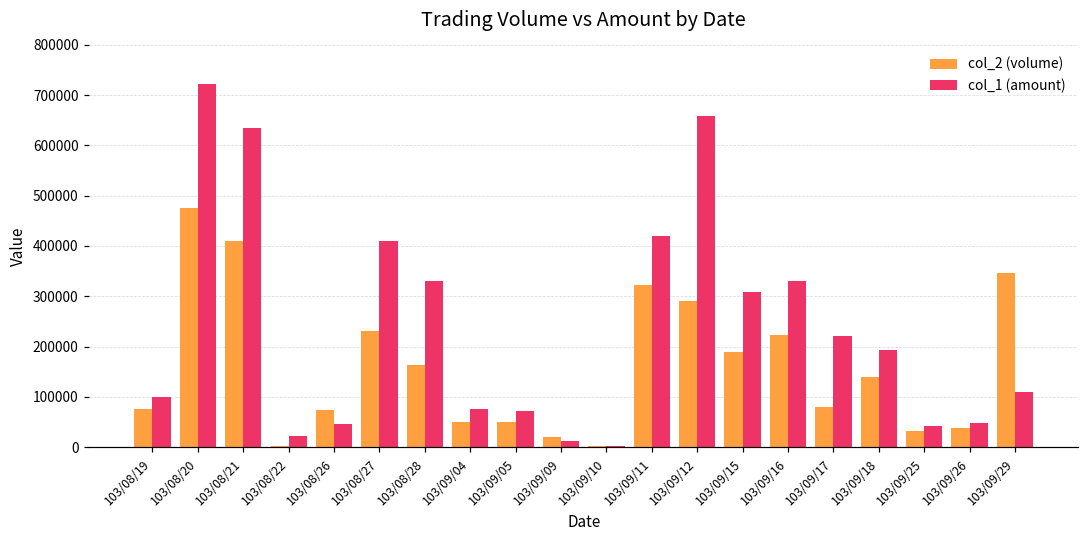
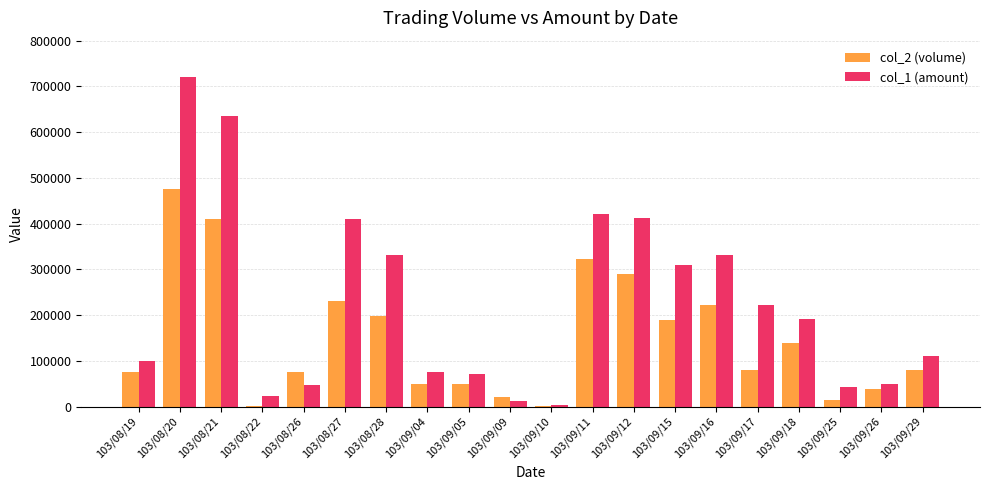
  {
    "col_2 (volume)": {
      "103/08/19": 80000,
      "103/08/20": 480000,
      "103/08/21": 410000,
      "103/08/26": 70000,
      "103/08/27": 230000,
-     "103/08/28": 160000,
+     "103/08/28": 200000,
      "103/09/04": 50000,
      "103/09/05": 50000,
      "103/09/09": 20000,
      "103/09/11": 320000,
      "103/09/12": 290000,
      "103/09/15": 190000,
      "103/09/16": 220000,
      "103/09/17": 80000,
      "103/09/18": 140000,
-     "103/09/25": 30000,
+     "103/09/25": 10000,
      "103/09/26": 40000,
-     "103/09/29": 350000
+     "103/09/29": 80000
    },
    "col_1 (amount)": {
      "103/08/19": 100000,
      "103/08/20": 720000,
      "103/08/21": 640000,
      "103/08/22": 20000,
      "103/08/26": 50000,
      "103/08/27": 410000,
      "103/08/28": 330000,
      "103/09/04": 80000,
      "103/09/05": 70000,
      "103/09/09": 10000,
      "103/09/11": 420000,
-     "103/09/12": 660000,
+     "103/09/12": 410000,
      "103/09/15": 310000,
      "103/09/16": 330000,
      "103/09/17": 220000,
      "103/09/18": 190000,
      "103/09/25": 40000,
      "103/09/26": 50000,
      "103/09/29": 110000
    }
  }
